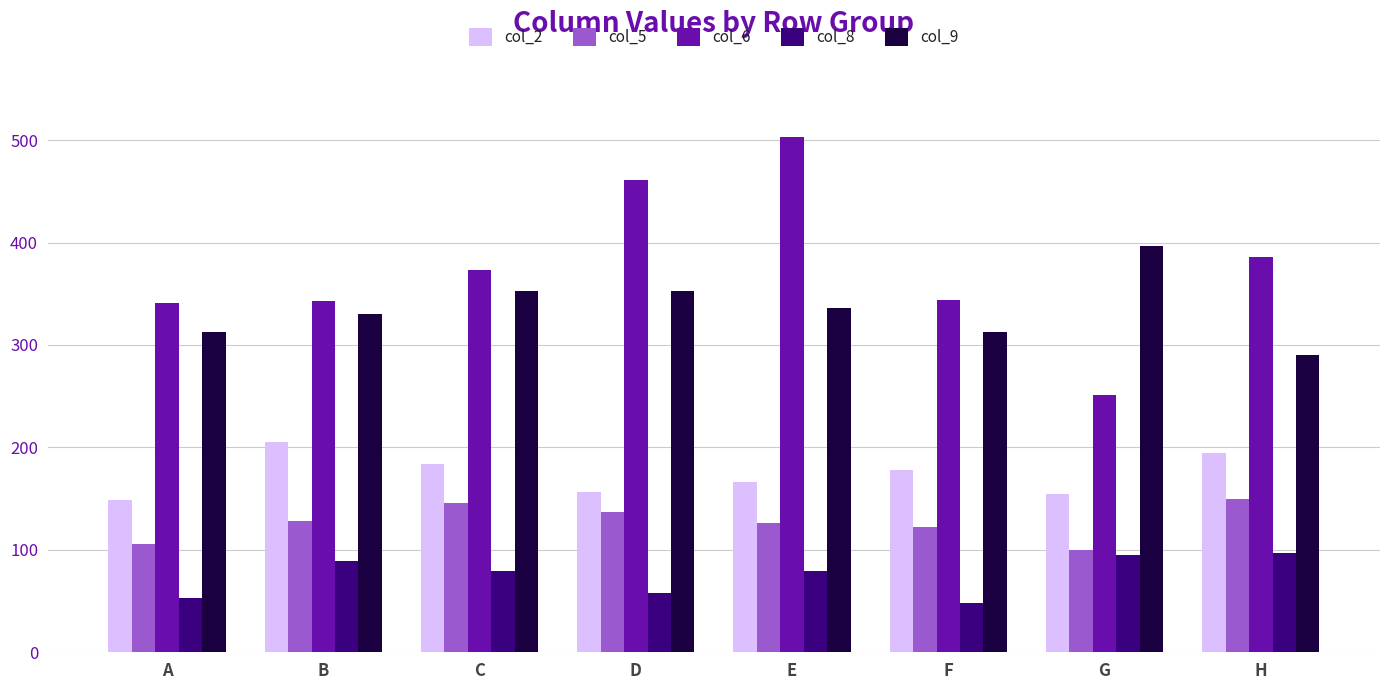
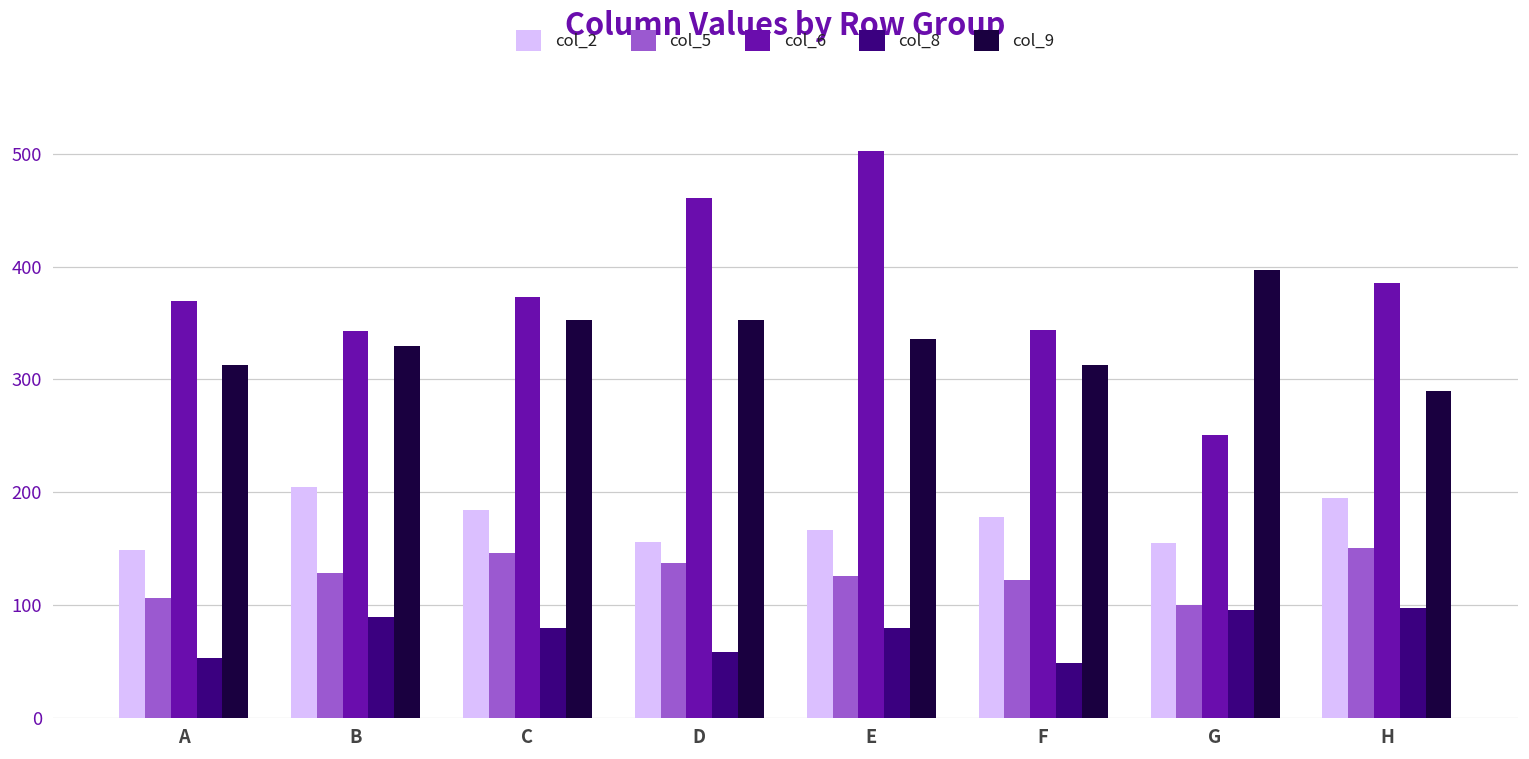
  {
    "col_2": {
      "A": 149,
      "B": 205,
      "C": 184,
      "D": 156,
      "E": 166,
      "F": 178,
      "G": 155,
      "H": 195
    },
    "col_5": {
      "A": 106,
      "B": 128,
      "C": 146,
      "D": 137,
      "E": 126,
      "F": 122,
      "G": 100,
      "H": 150
    },
    "col_6": {
-     "A": 341,
+     "A": 370,
      "B": 343,
      "C": 373,
      "D": 461,
      "E": 503,
      "F": 344,
      "G": 251,
      "H": 386
    },
    "col_8": {
      "A": 53,
      "B": 89,
      "C": 79,
      "D": 58,
      "E": 79,
      "F": 48,
      "G": 95,
      "H": 97
    },
    "col_9": {
      "A": 313,
      "B": 330,
      "C": 353,
      "D": 353,
      "E": 336,
      "F": 313,
      "G": 397,
      "H": 290
    }
  }
